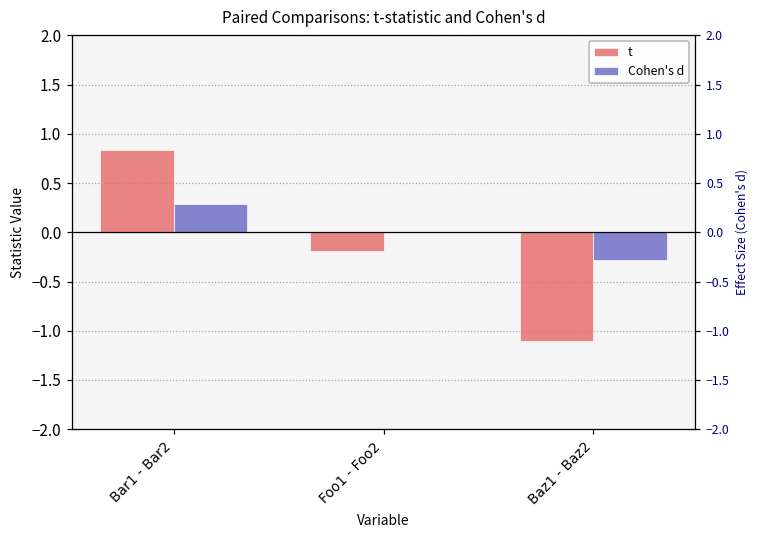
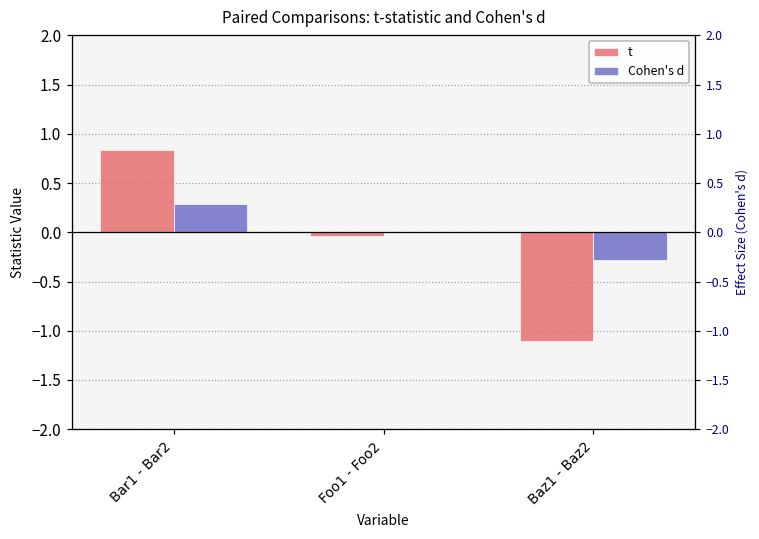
  {
    "t": {
      "Bar1 - Bar2": 0.8,
-     "Foo1 - Foo2": -0.2,
+     "Foo1 - Foo2": 0.0,
      "Baz1 - Baz2": -1.1
    },
    "Cohen's d": {
      "Bar1 - Bar2": 0.3,
      "Foo1 - Foo2": 0.0,
      "Baz1 - Baz2": -0.3
    }
  }
